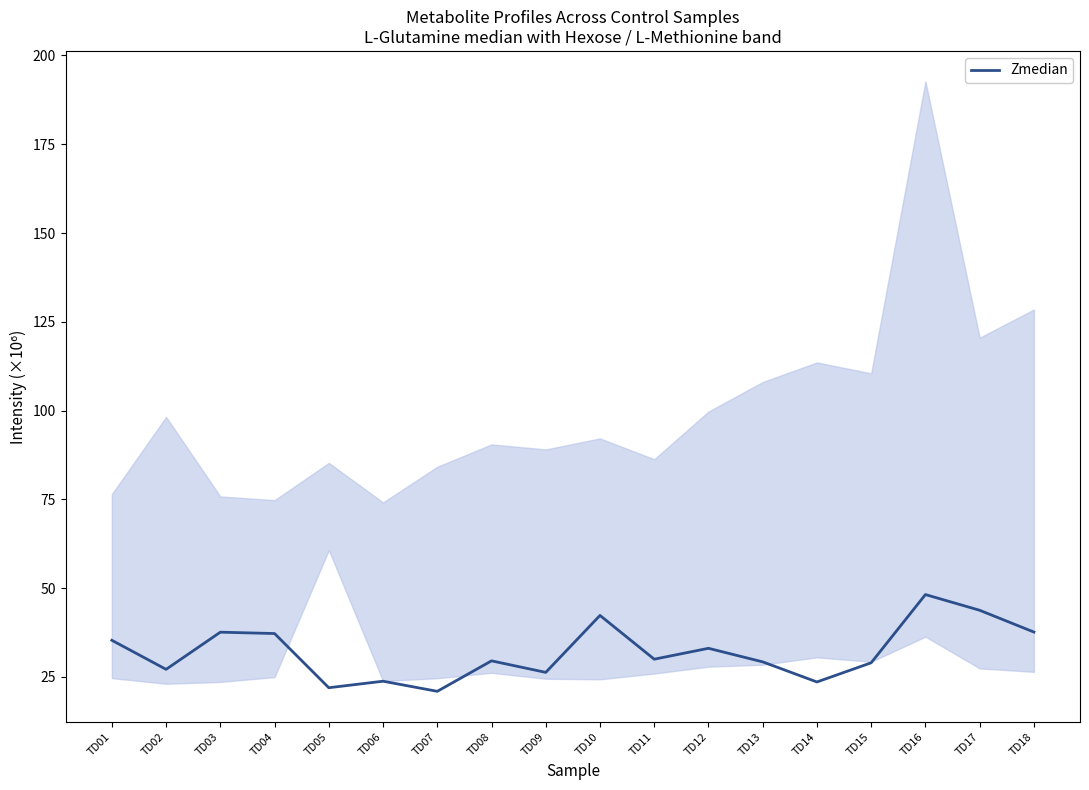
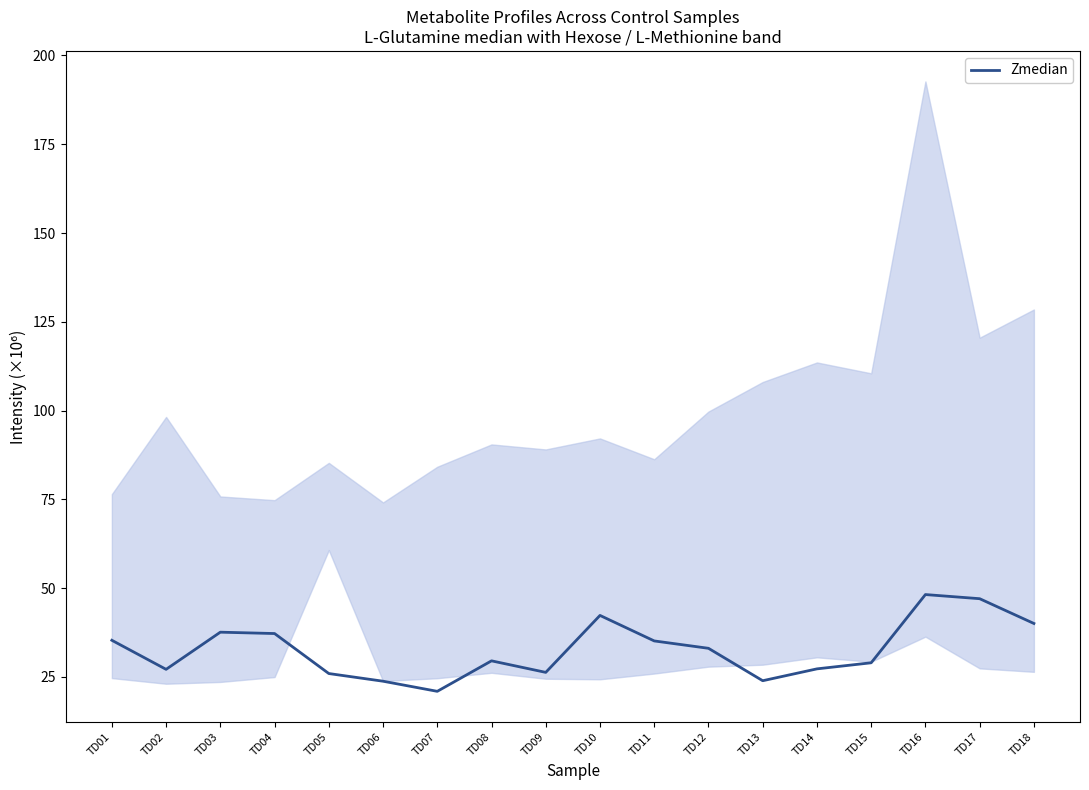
  {
    "Zmedian": {
      "TD01": 35,
      "TD02": 27,
      "TD03": 38,
      "TD04": 37,
-     "TD05": 22,
+     "TD05": 26,
      "TD06": 24,
      "TD07": 21,
      "TD08": 30,
      "TD09": 26,
      "TD10": 42,
-     "TD11": 30,
+     "TD11": 35,
      "TD12": 33,
-     "TD13": 29,
-     "TD14": 24,
+     "TD13": 24,
+     "TD14": 27,
      "TD15": 29,
      "TD16": 48,
-     "TD17": 44,
-     "TD18": 38
+     "TD17": 47,
+     "TD18": 40
    }
  }
